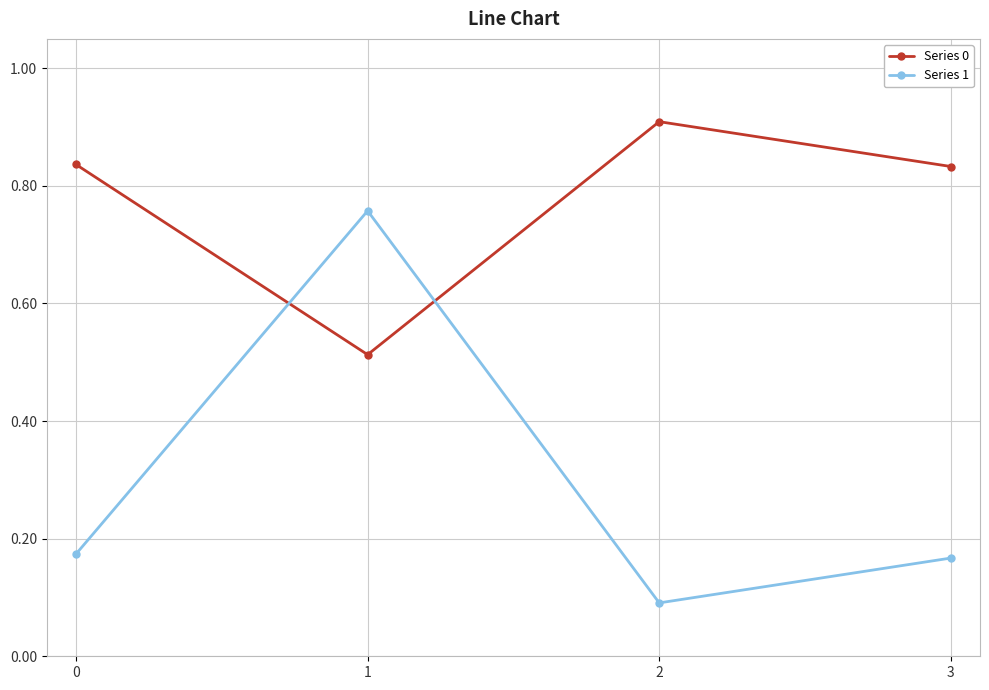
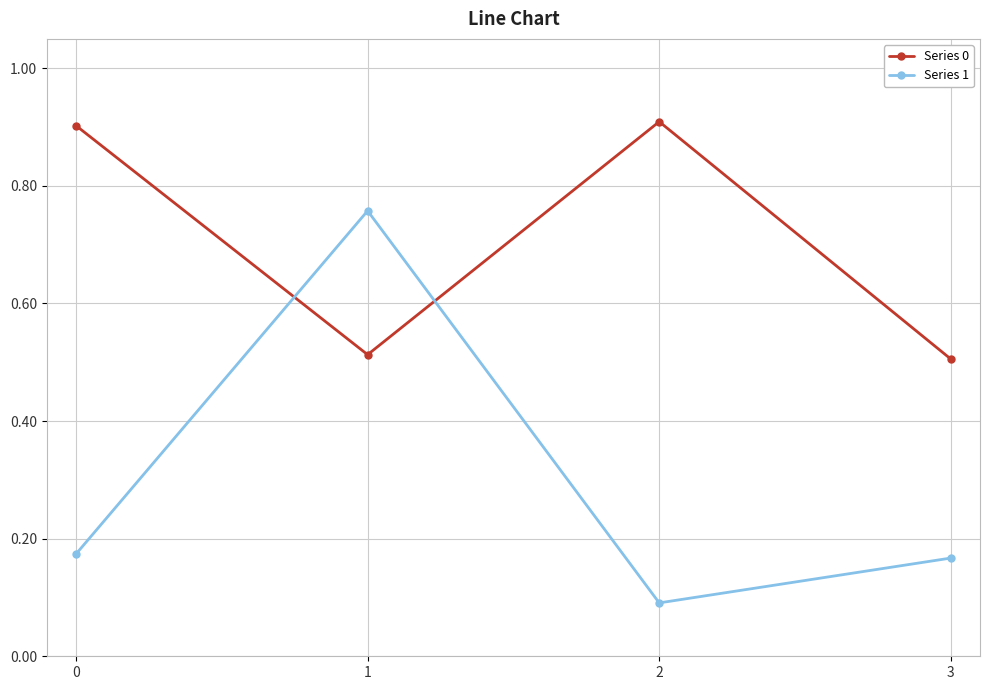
  {
    "Series 0": {
-     "0": 0.84,
+     "0": 0.90,
      "1": 0.51,
      "2": 0.91,
-     "3": 0.83
+     "3": 0.51
    },
    "Series 1": {
      "0": 0.17,
      "1": 0.76,
      "2": 0.09,
      "3": 0.17
    }
  }
